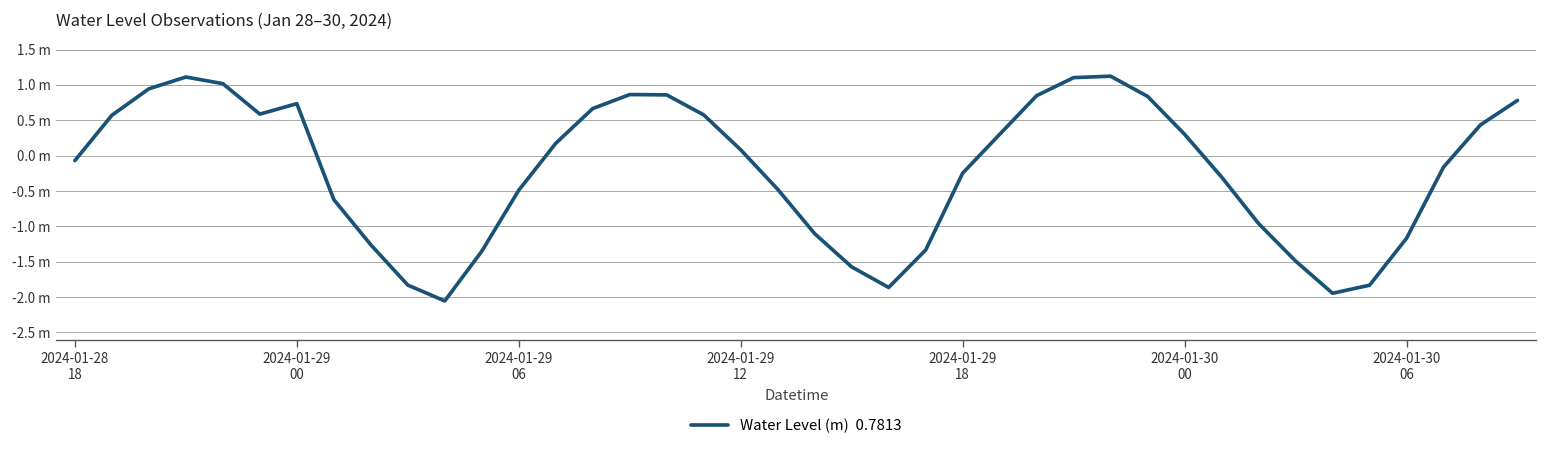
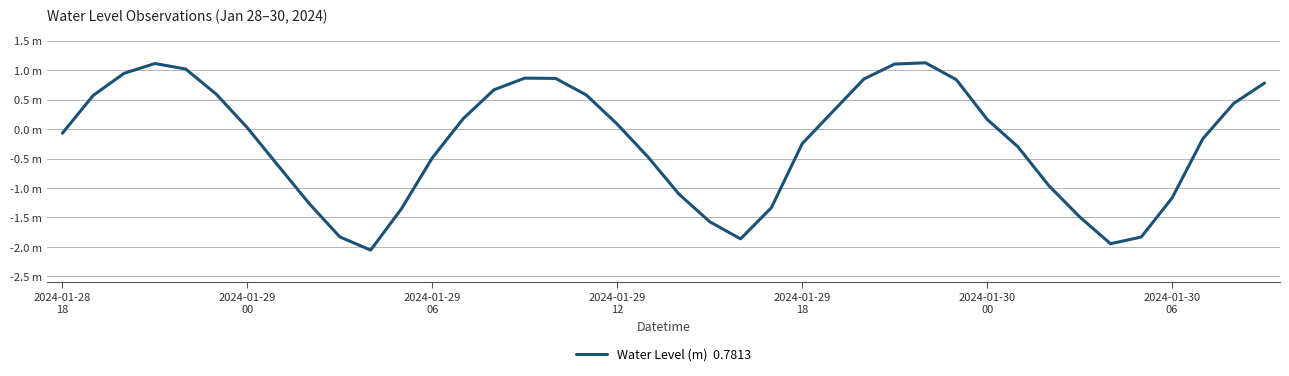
  {
    "2024-01-28 18": "-0.1 m",
-   "2024-01-29 00": "0.7 m",
+   "2024-01-29 00": "0.0 m",
    "2024-01-29 06": "-0.5 m",
    "2024-01-29 12": "0.1 m",
    "2024-01-29 18": "-0.2 m",
-   "2024-01-30 00": "0.3 m",
+   "2024-01-30 00": "0.2 m",
    "2024-01-30 06": "-1.2 m"
  }
